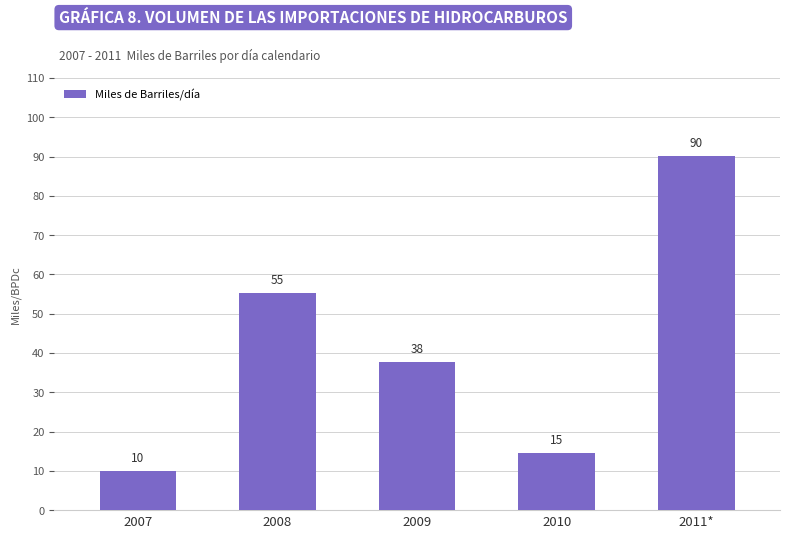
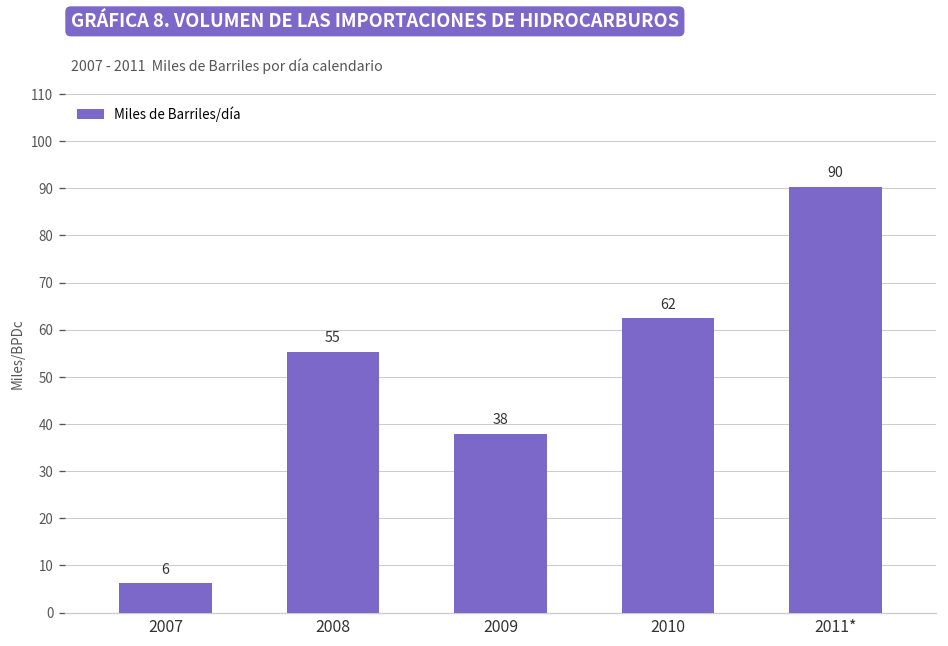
  {
-   "2007": 10,
+   "2007": 6,
    "2008": 55,
    "2009": 38,
-   "2010": 15,
+   "2010": 62,
    "2011*": 90
  }
